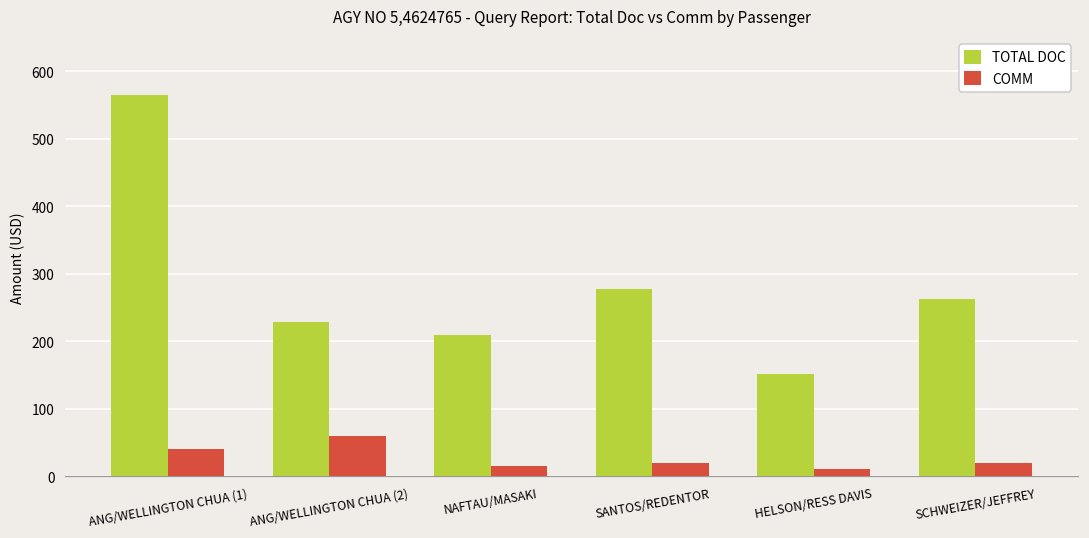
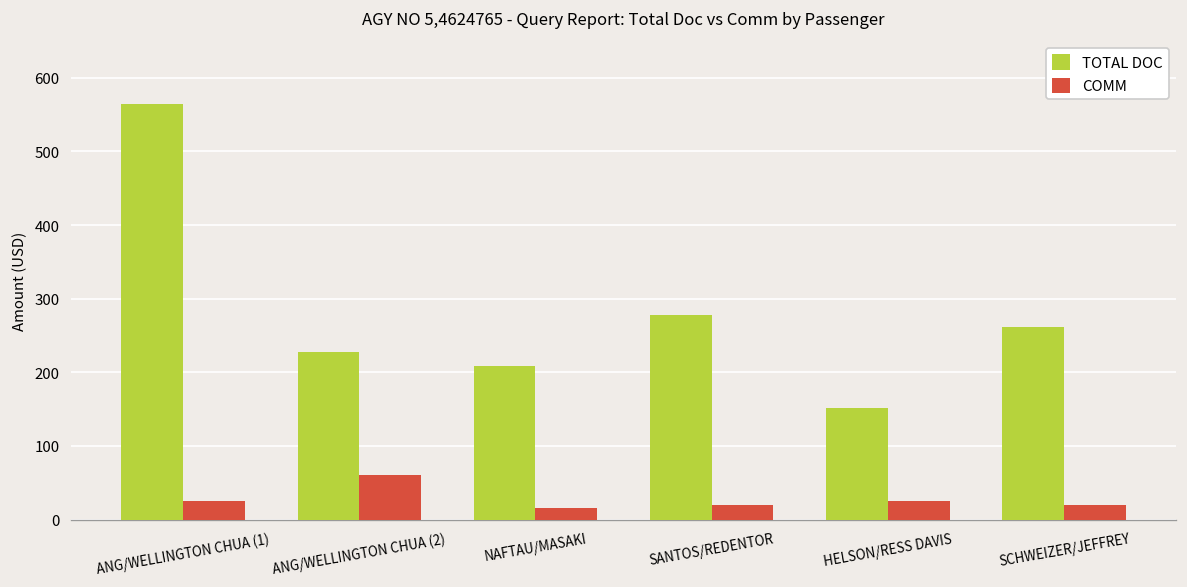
  {
    "TOTAL DOC": {
      "ANG/WELLINGTON CHUA (1)": 560,
      "ANG/WELLINGTON CHUA (2)": 230,
      "NAFTAU/MASAKI": 210,
      "SANTOS/REDENTOR": 280,
      "HELSON/RESS DAVIS": 150,
      "SCHWEIZER/JEFFREY": 260
    },
    "COMM": {
-     "ANG/WELLINGTON CHUA (1)": 40,
+     "ANG/WELLINGTON CHUA (1)": 30,
      "ANG/WELLINGTON CHUA (2)": 60,
      "NAFTAU/MASAKI": 20,
      "SANTOS/REDENTOR": 20,
-     "HELSON/RESS DAVIS": 10,
+     "HELSON/RESS DAVIS": 30,
      "SCHWEIZER/JEFFREY": 20
    }
  }
